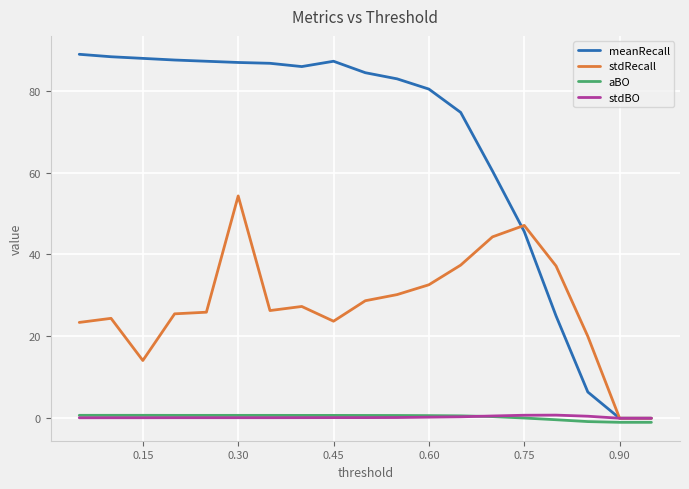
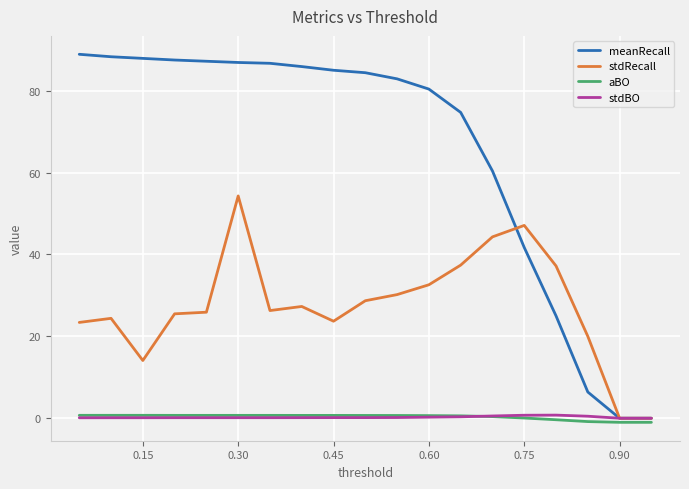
  {
    "meanRecall": {
      "0.15": 88,
      "0.30": 87,
-     "0.45": 87,
+     "0.45": 85,
      "0.60": 80,
-     "0.75": 46
+     "0.75": 42
    },
    "stdRecall": {
      "0.15": 14,
      "0.30": 54,
      "0.45": 24,
      "0.60": 33,
      "0.75": 47
    },
    "aBO": {
      "0.75": 0,
      "0.90": -1
    },
    "stdBO": {
      "0.75": 1
    }
  }
